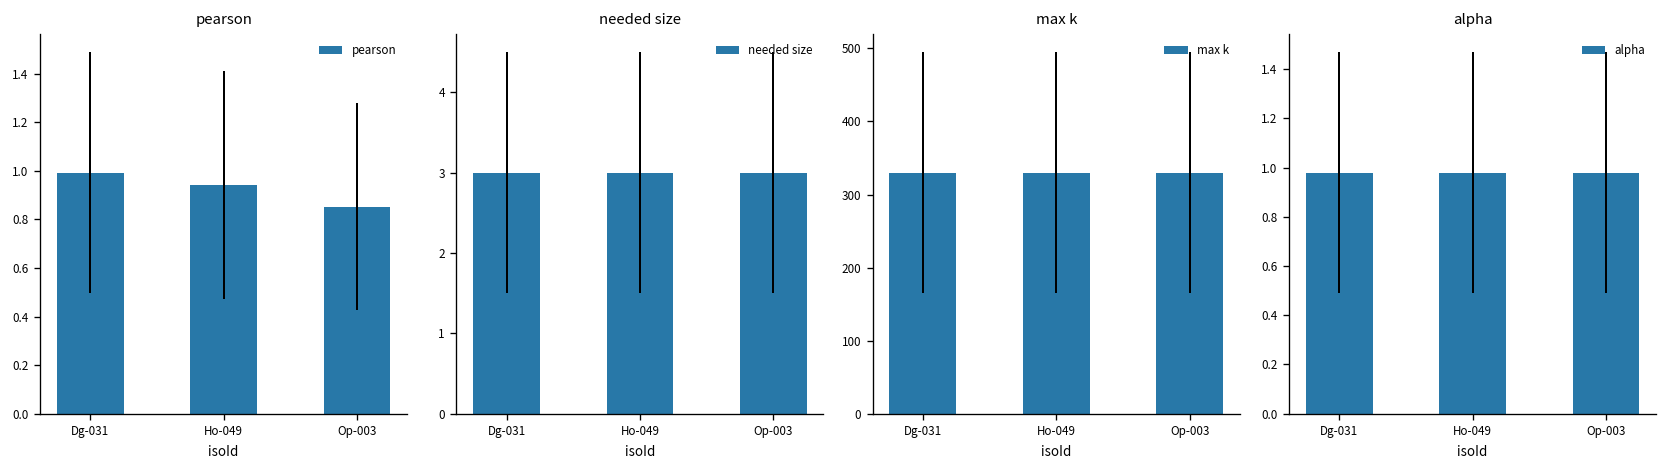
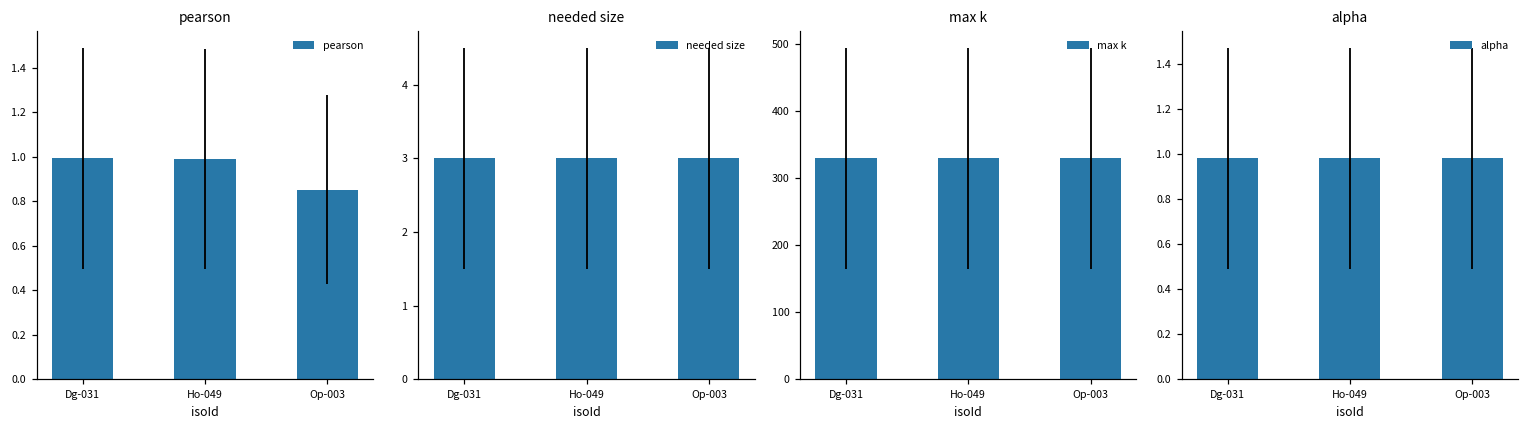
  {
    "pearson": {
      "Dg-031": 0.99,
-     "Ho-049": 0.94,
+     "Ho-049": 0.99,
      "Op-003": 0.85
    },
    "needed size": {
      "Dg-031": 3.0,
      "Ho-049": 3.0,
      "Op-003": 3.0
    },
    "max k": {
      "Dg-031": 330,
      "Ho-049": 330,
      "Op-003": 330
    },
    "alpha": {
      "Dg-031": 0.98,
      "Ho-049": 0.98,
      "Op-003": 0.98
    }
  }
